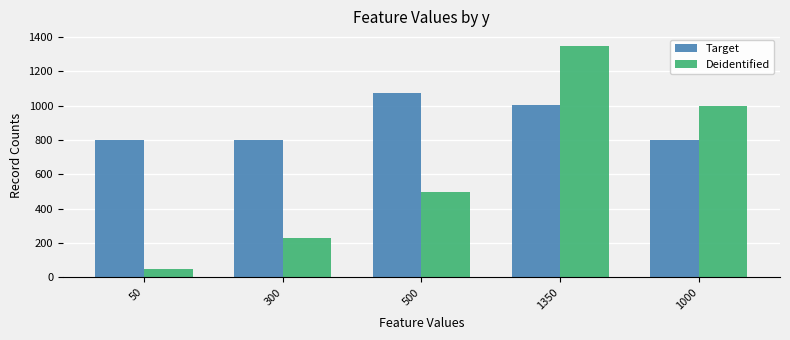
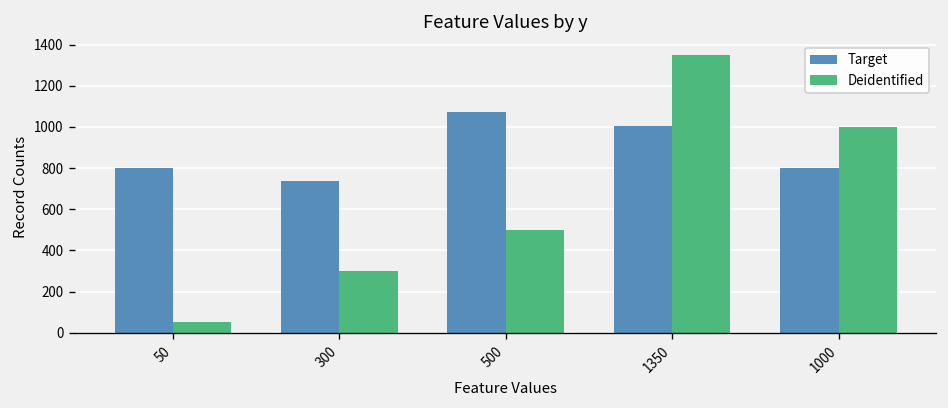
  {
    "Target": {
      "50": 800,
-     "300": 800,
+     "300": 740,
      "500": 1070,
      "1350": 1000,
      "1000": 800
    },
    "Deidentified": {
      "50": 50,
-     "300": 230,
+     "300": 300,
      "500": 500,
      "1350": 1350,
      "1000": 1000
    }
  }
